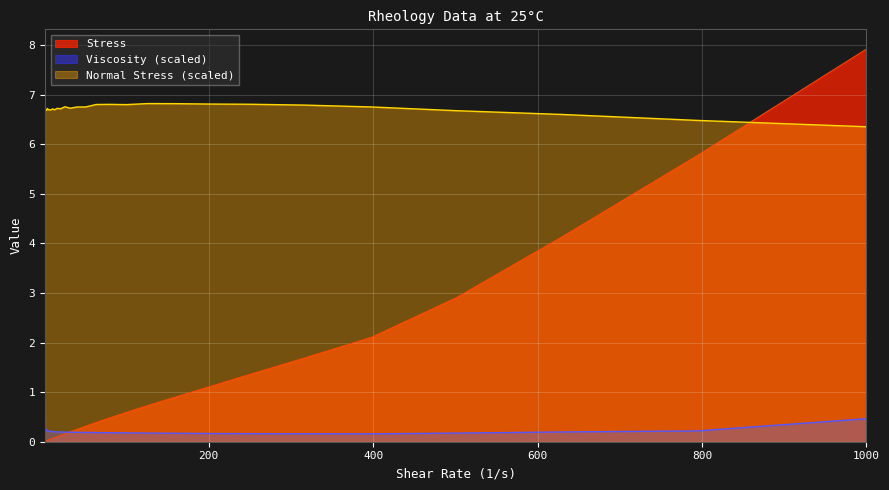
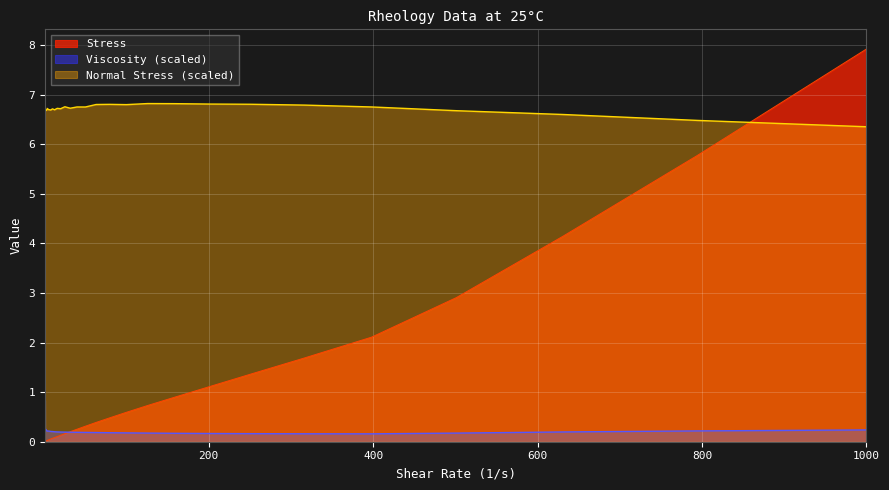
  {
    "Stress": {
      "1000": 7.9
    },
    "Viscosity (scaled)": {
-     "1000": 0.5
+     "1000": 0.2
    },
    "Normal Stress (scaled)": {
      "1000": 6.4
    }
  }
